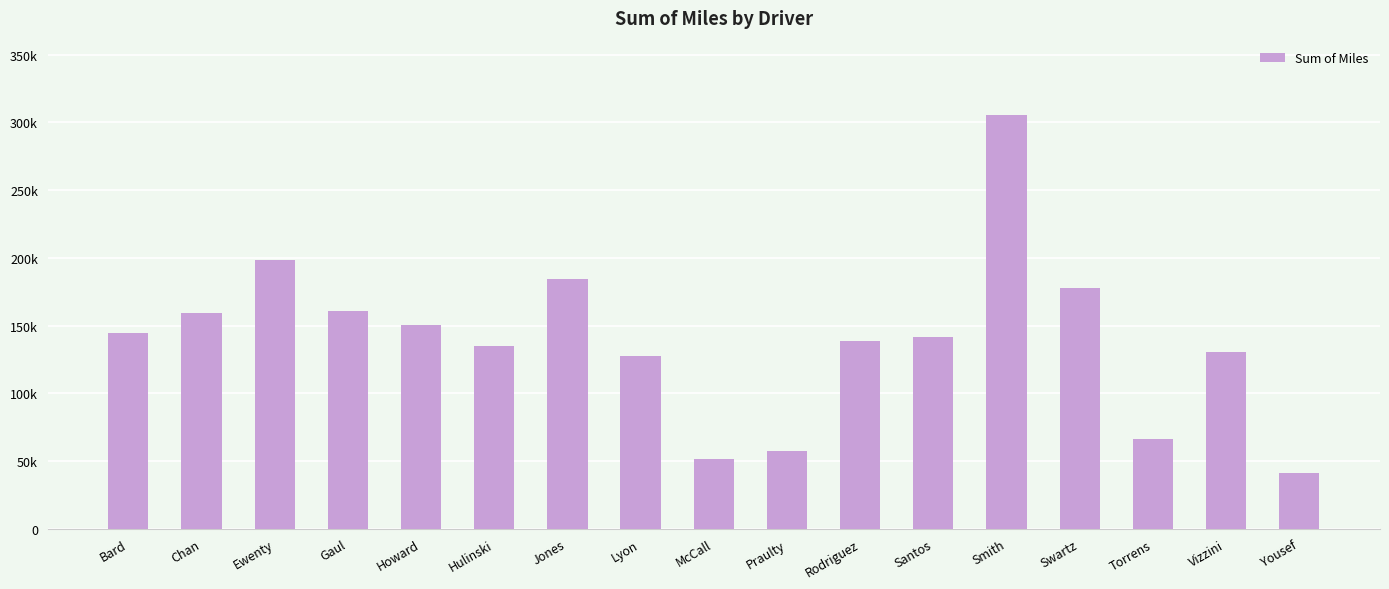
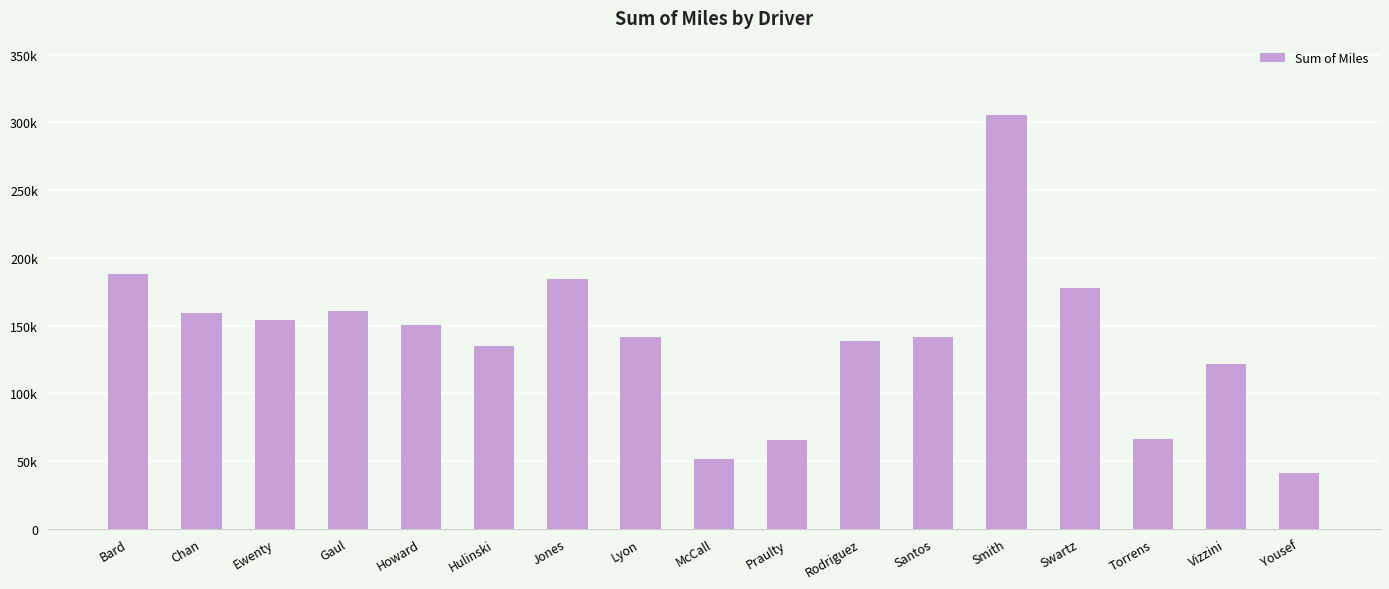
  {
-   "Bard": 145000,
+   "Bard": 188000,
    "Chan": 159000,
-   "Ewenty": 198000,
+   "Ewenty": 154000,
    "Gaul": 161000,
    "Howard": 150000,
    "Hulinski": 135000,
    "Jones": 185000,
-   "Lyon": 128000,
+   "Lyon": 142000,
    "McCall": 52000,
-   "Praulty": 58000,
+   "Praulty": 65000,
    "Rodriguez": 139000,
    "Santos": 141000,
    "Smith": 305000,
    "Swartz": 178000,
    "Torrens": 66000,
-   "Vizzini": 131000,
+   "Vizzini": 122000,
    "Yousef": 41000
  }
